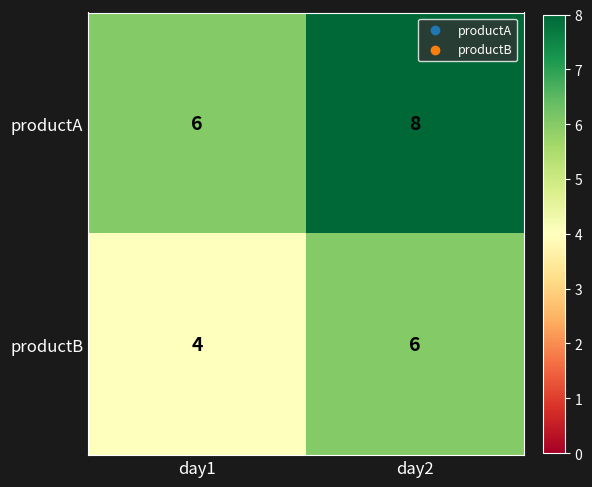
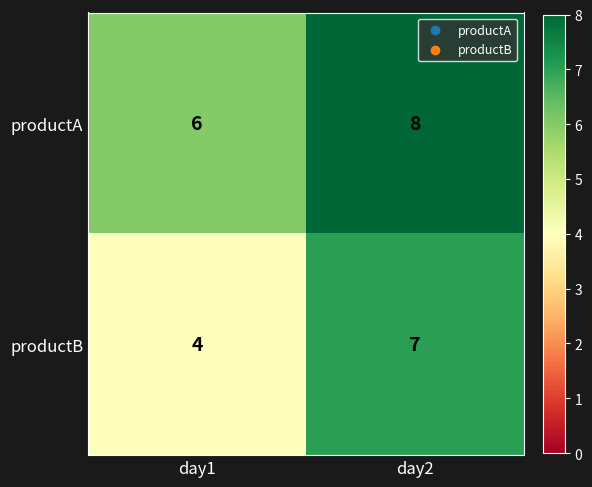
  {
    "productA": {
      "day1": 6,
      "day2": 8
    },
    "productB": {
      "day1": 4,
-     "day2": 6
+     "day2": 7
    }
  }
